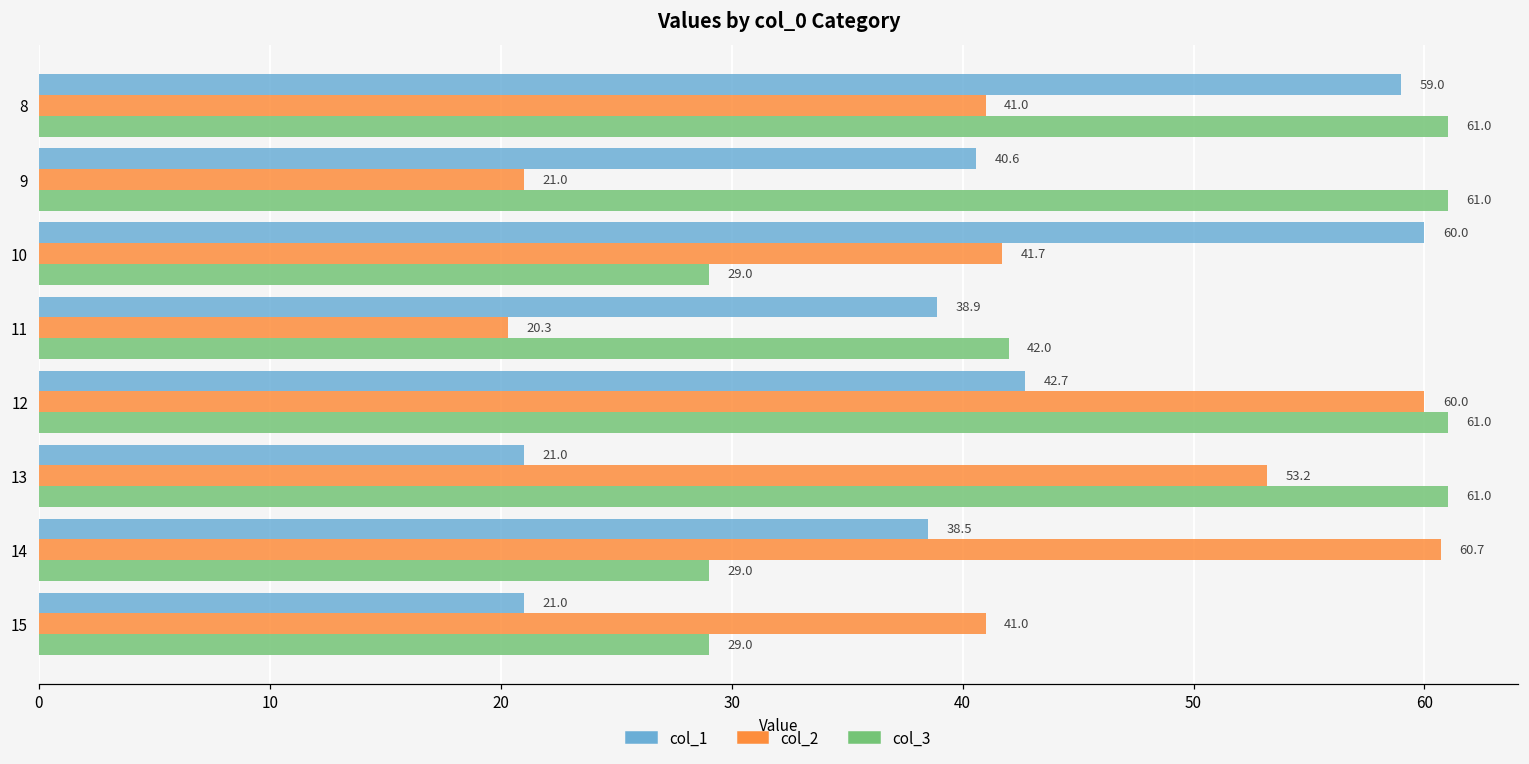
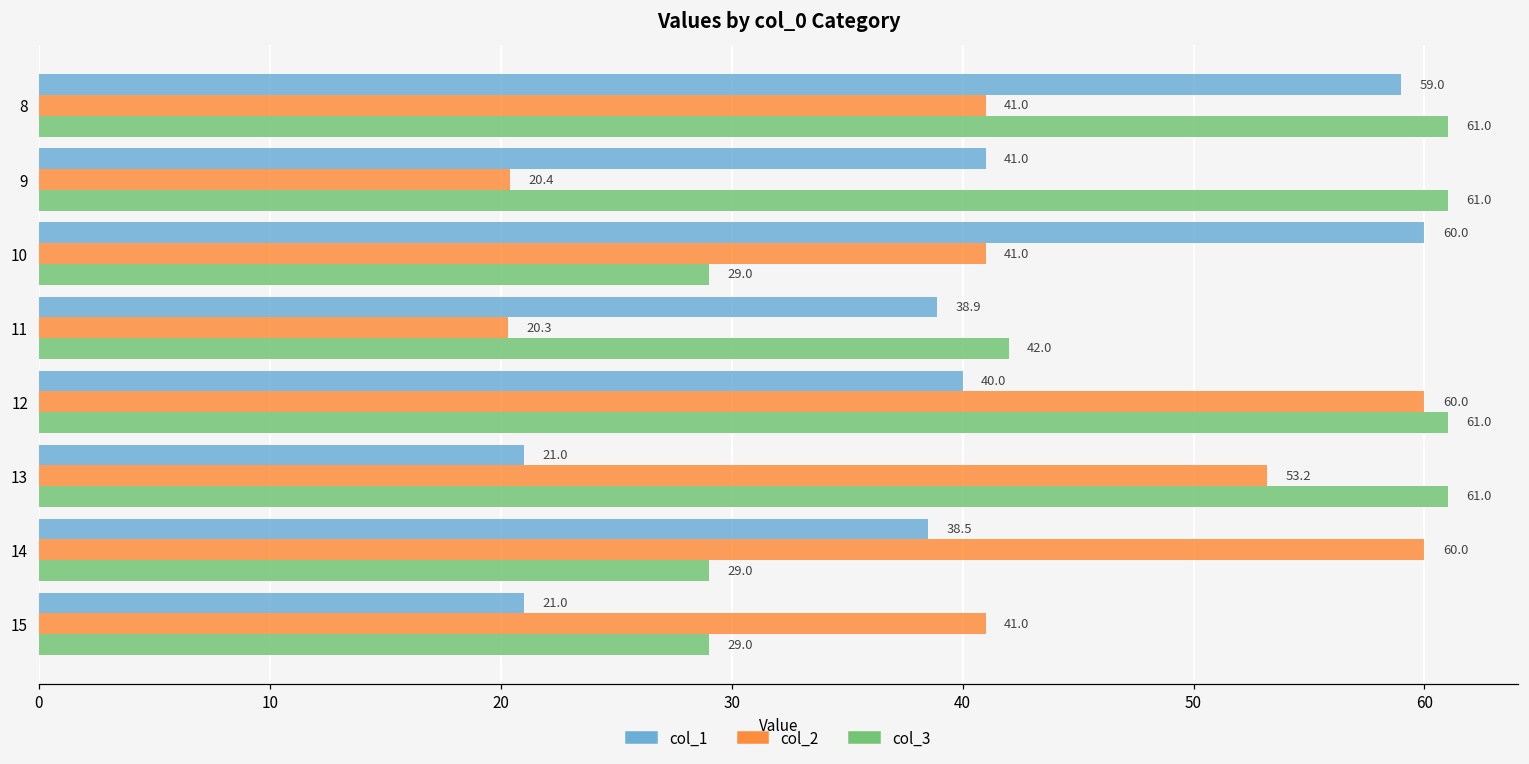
  {
    "col_1": {
      "8": 59.0,
-     "9": 40.6,
+     "9": 41.0,
      "10": 60.0,
      "11": 38.9,
-     "12": 42.7,
+     "12": 40.0,
      "13": 21.0,
      "14": 38.5,
      "15": 21.0
    },
    "col_2": {
      "8": 41.0,
-     "9": 21.0,
-     "10": 41.7,
+     "9": 20.4,
+     "10": 41.0,
      "11": 20.3,
      "12": 60.0,
      "13": 53.2,
-     "14": 60.7,
+     "14": 60.0,
      "15": 41.0
    },
    "col_3": {
      "8": 61.0,
      "9": 61.0,
      "10": 29.0,
      "11": 42.0,
      "12": 61.0,
      "13": 61.0,
      "14": 29.0,
      "15": 29.0
    }
  }
